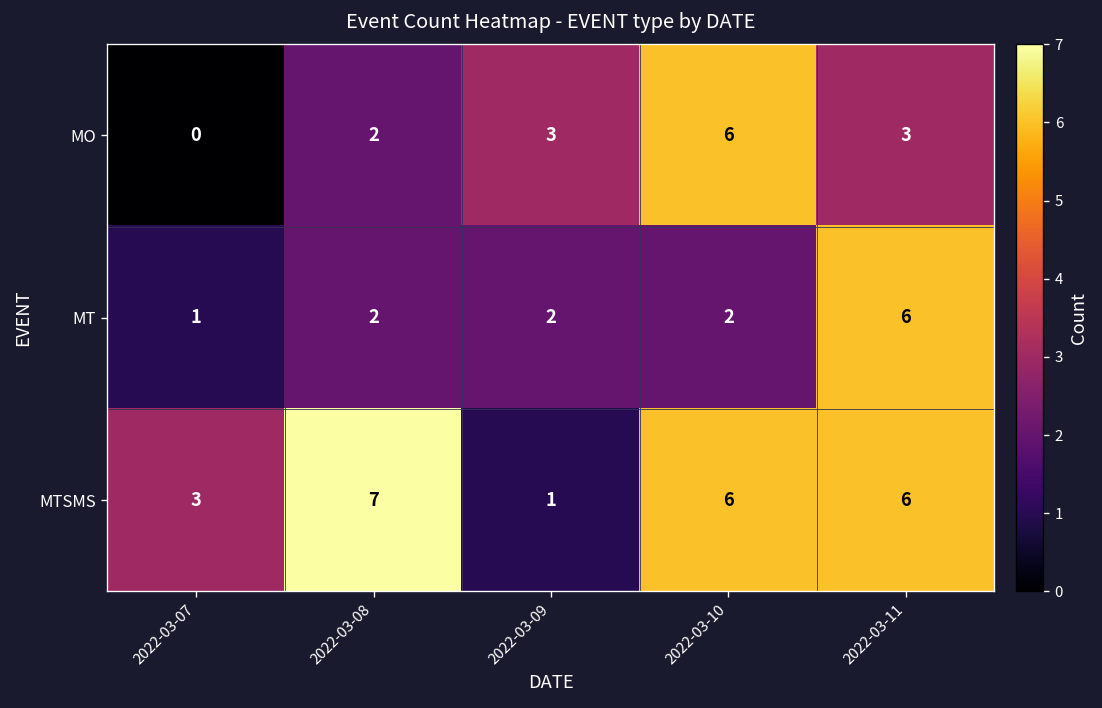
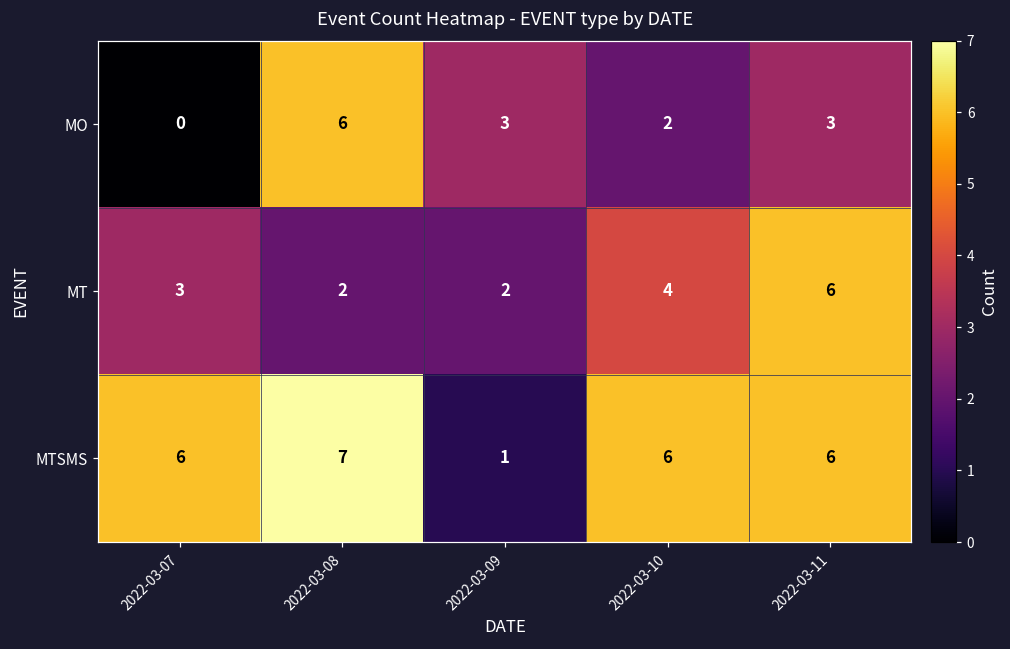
  {
    "MO": {
      "2022-03-07": 0,
-     "2022-03-08": 2,
+     "2022-03-08": 6,
      "2022-03-09": 3,
-     "2022-03-10": 6,
+     "2022-03-10": 2,
      "2022-03-11": 3
    },
    "MT": {
-     "2022-03-07": 1,
+     "2022-03-07": 3,
      "2022-03-08": 2,
      "2022-03-09": 2,
-     "2022-03-10": 2,
+     "2022-03-10": 4,
      "2022-03-11": 6
    },
    "MTSMS": {
-     "2022-03-07": 3,
+     "2022-03-07": 6,
      "2022-03-08": 7,
      "2022-03-09": 1,
      "2022-03-10": 6,
      "2022-03-11": 6
    }
  }
